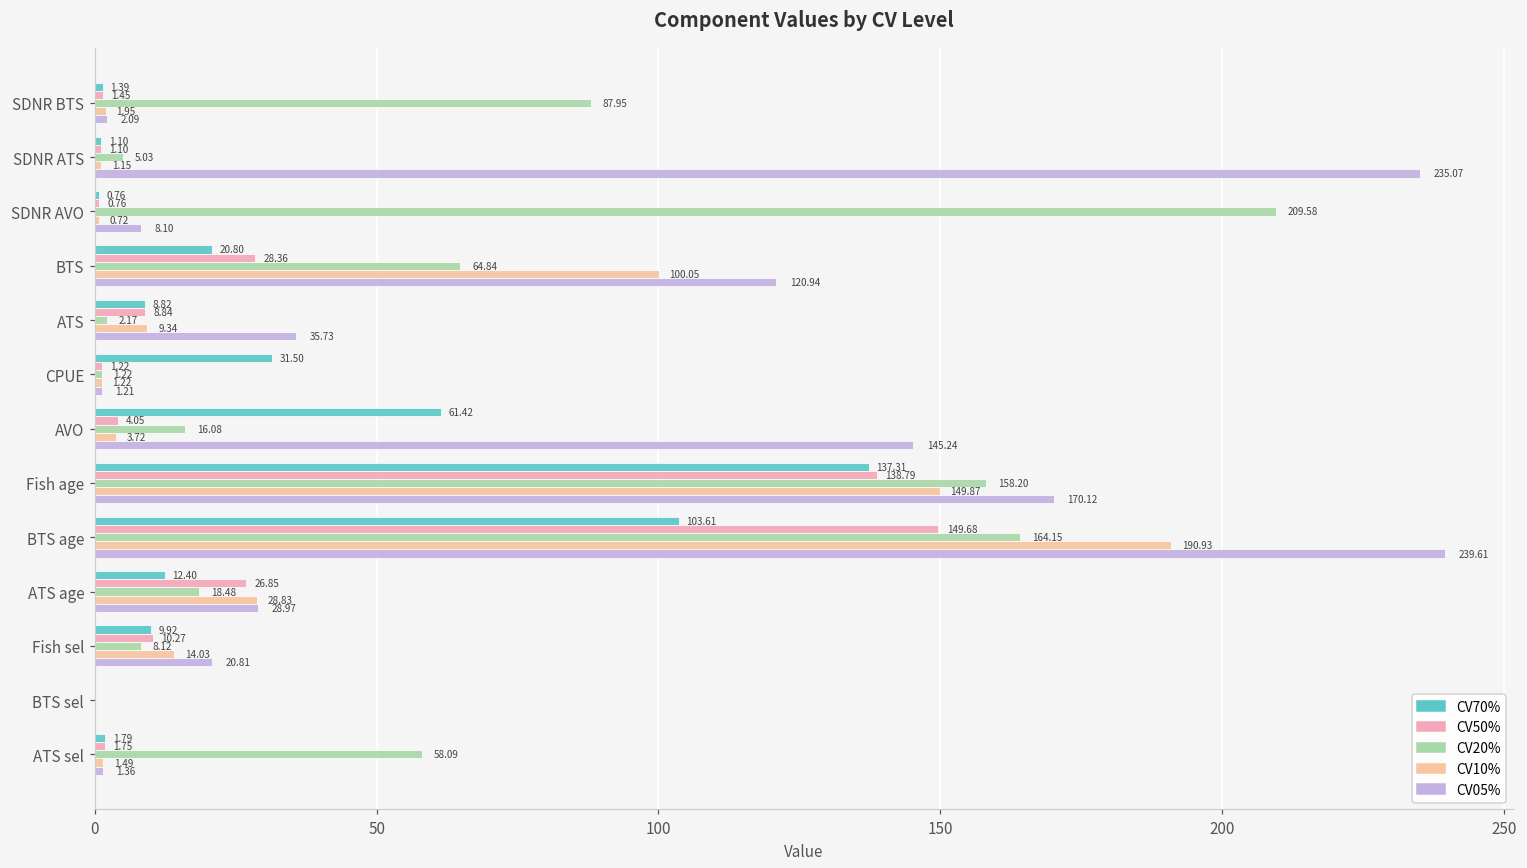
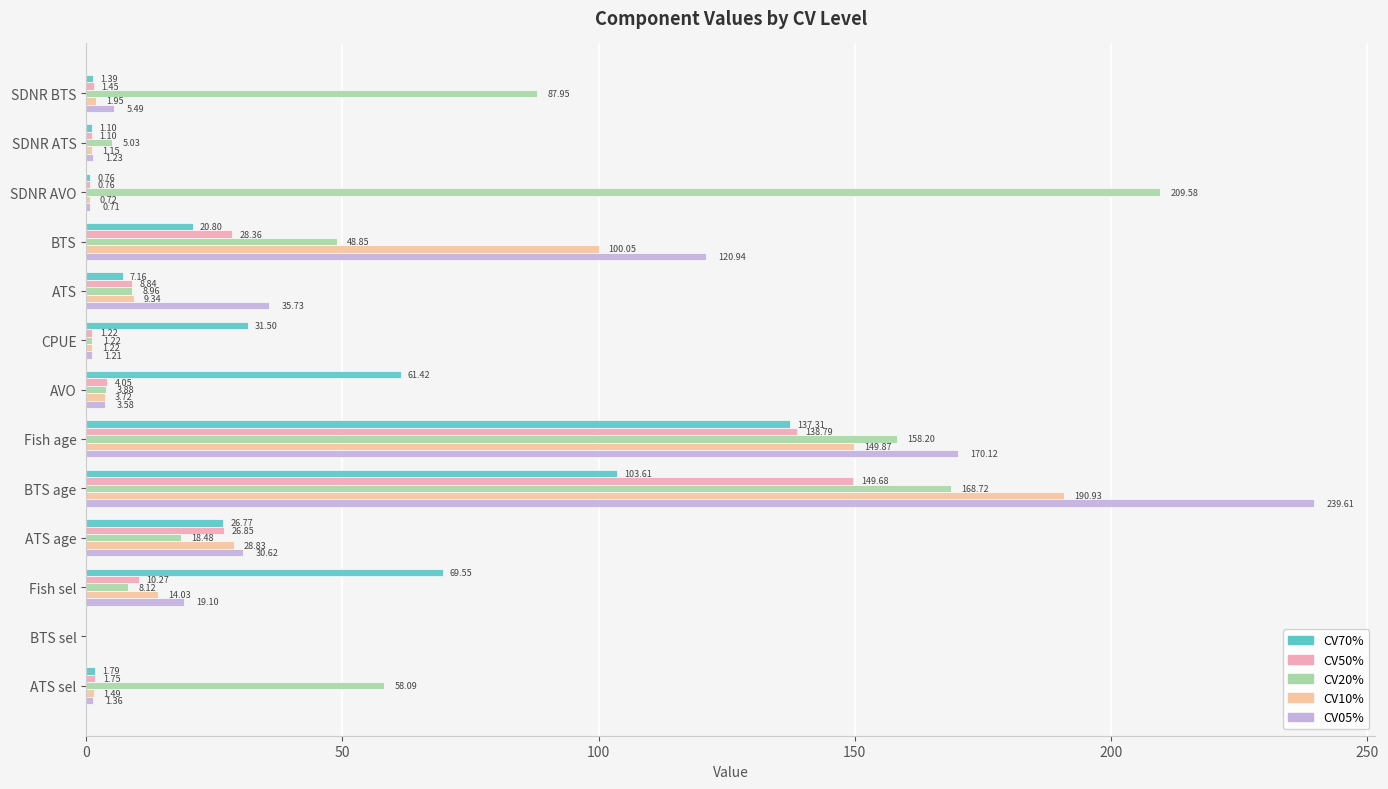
  {
    "CV70%": {
      "BTS": 20.80,
-     "ATS": 8.82,
+     "ATS": 7.16,
      "CPUE": 31.50,
      "AVO": 61.42,
      "Fish age": 137.31,
      "BTS age": 103.61,
-     "ATS age": 12.40,
-     "Fish sel": 9.92
+     "ATS age": 26.77,
+     "Fish sel": 69.55
    },
    "CV20%": {
      "SDNR BTS": 87.95,
      "SDNR ATS": 5.03,
      "SDNR AVO": 209.58,
-     "BTS": 64.84,
-     "ATS": 2.17,
-     "AVO": 16.08,
+     "BTS": 48.85,
+     "ATS": 8.96,
+     "AVO": 3.88,
      "Fish age": 158.20,
-     "BTS age": 164.15,
+     "BTS age": 168.72,
      "ATS age": 18.48,
      "Fish sel": 8.12,
      "ATS sel": 58.09
    },
    "CV05%": {
-     "SDNR BTS": 2.09,
-     "SDNR ATS": 235.07,
-     "SDNR AVO": 8.10,
+     "SDNR BTS": 5.49,
+     "SDNR ATS": 1.23,
+     "SDNR AVO": 0.71,
      "BTS": 120.94,
      "ATS": 35.73,
-     "AVO": 145.24,
+     "AVO": 3.58,
      "Fish age": 170.12,
      "BTS age": 239.61,
-     "ATS age": 28.97,
-     "Fish sel": 20.81,
+     "ATS age": 30.62,
+     "Fish sel": 19.10,
      "ATS sel": 1.36
    }
  }
